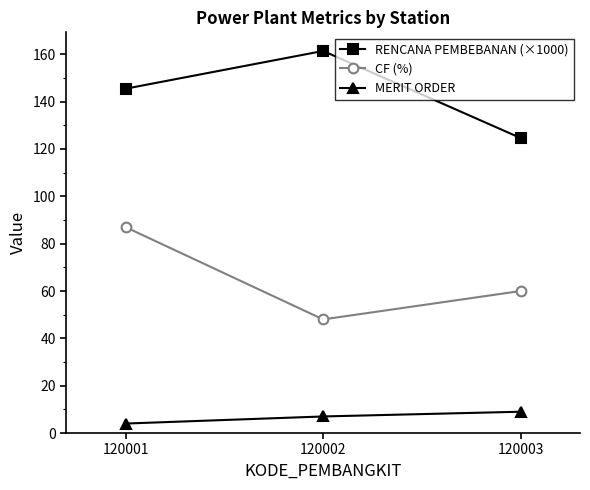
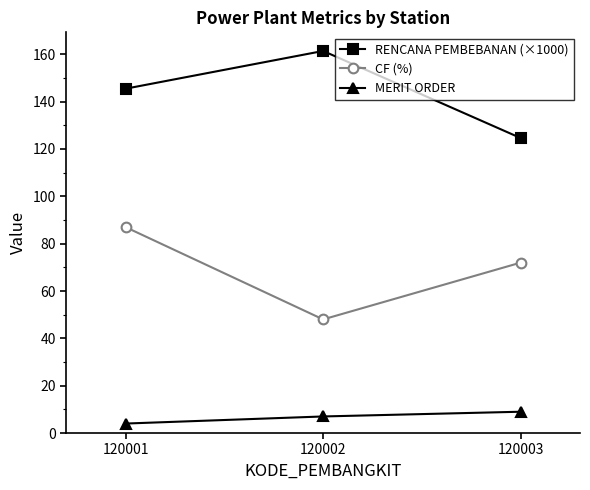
  {
    "CF (%)": {
      "120001": 87,
      "120002": 48,
-     "120003": 60
+     "120003": 72
    }
  }
